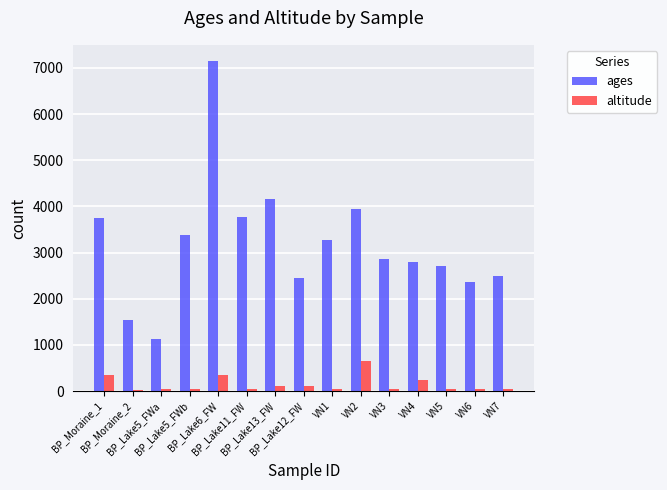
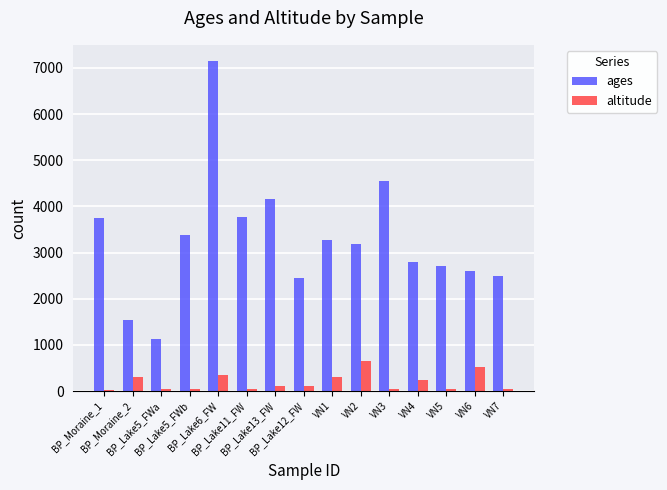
  {
    "ages": {
      "BP_Moraine_1": 3700,
      "BP_Moraine_2": 1500,
      "BP_Lake5_FWa": 1100,
      "BP_Lake5_FWb": 3400,
      "BP_Lake6_FW": 7200,
      "BP_Lake11_FW": 3800,
      "BP_Lake13_FW": 4200,
      "BP_Lake12_FW": 2500,
      "VN1": 3300,
-     "VN2": 4000,
-     "VN3": 2900,
+     "VN2": 3200,
+     "VN3": 4500,
      "VN4": 2800,
      "VN5": 2700,
-     "VN6": 2400,
+     "VN6": 2600,
      "VN7": 2500
    },
    "altitude": {
-     "BP_Moraine_1": 300,
-     "BP_Moraine_2": 0,
+     "BP_Moraine_1": 0,
+     "BP_Moraine_2": 300,
      "BP_Lake6_FW": 400,
      "BP_Lake13_FW": 100,
      "BP_Lake12_FW": 100,
-     "VN1": 100,
+     "VN1": 300,
      "VN2": 700,
      "VN4": 200,
-     "VN6": 100
+     "VN6": 500
    }
  }
